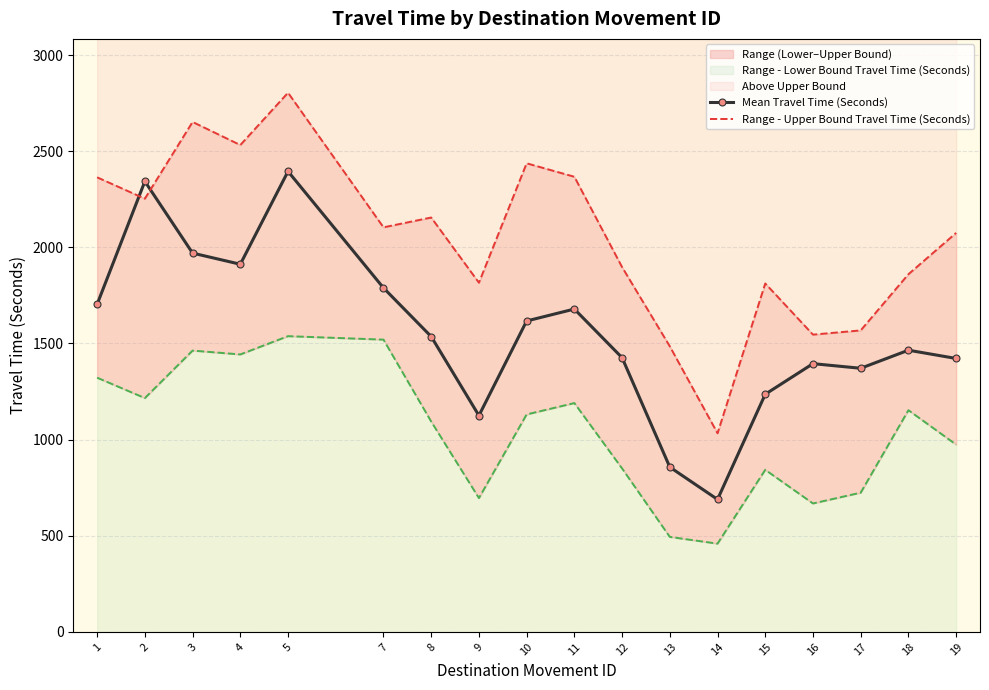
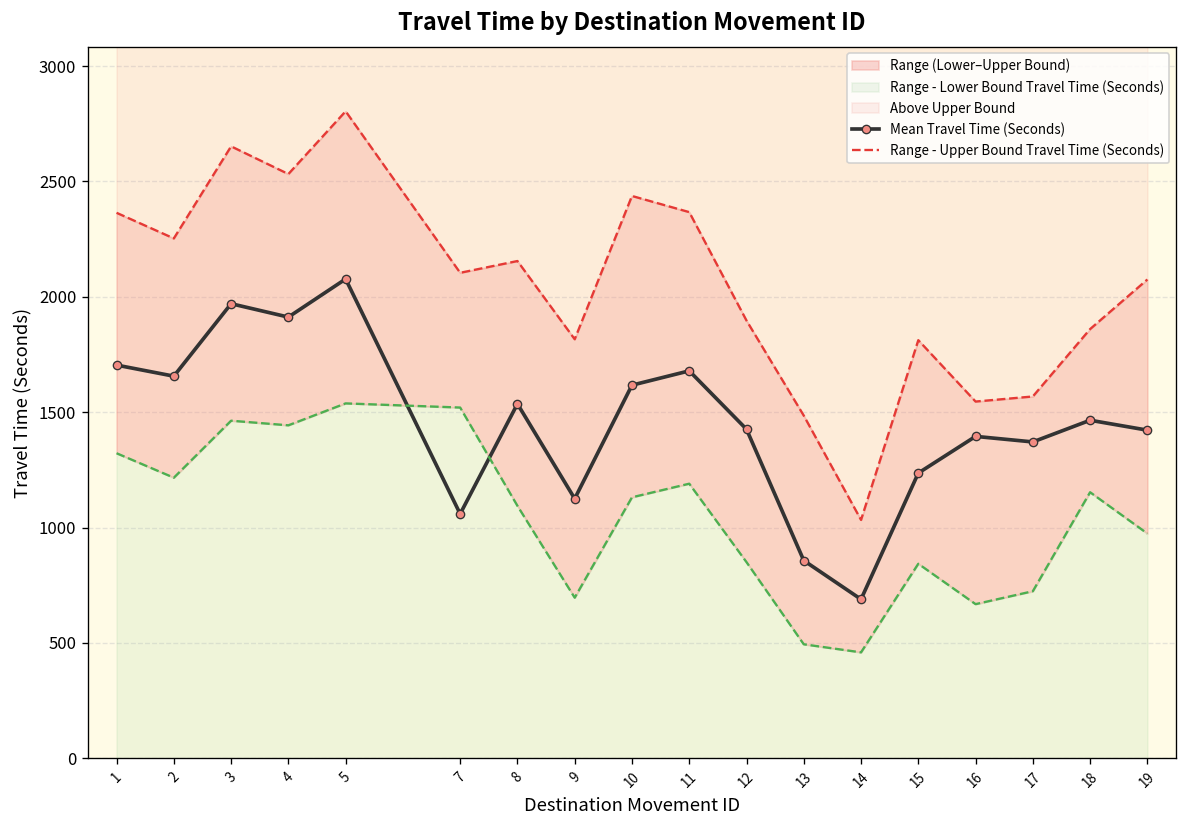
  {
    "Mean Travel Time (Seconds)": {
      "1": 1700,
-     "2": 2340,
+     "2": 1660,
      "3": 1970,
      "4": 1910,
-     "5": 2400,
-     "7": 1790,
+     "5": 2080,
+     "7": 1060,
      "8": 1540,
      "9": 1130,
      "10": 1620,
      "11": 1680,
      "12": 1430,
      "13": 860,
      "14": 690,
      "15": 1240,
      "16": 1400,
      "17": 1370,
      "18": 1470,
      "19": 1420
    }
  }
